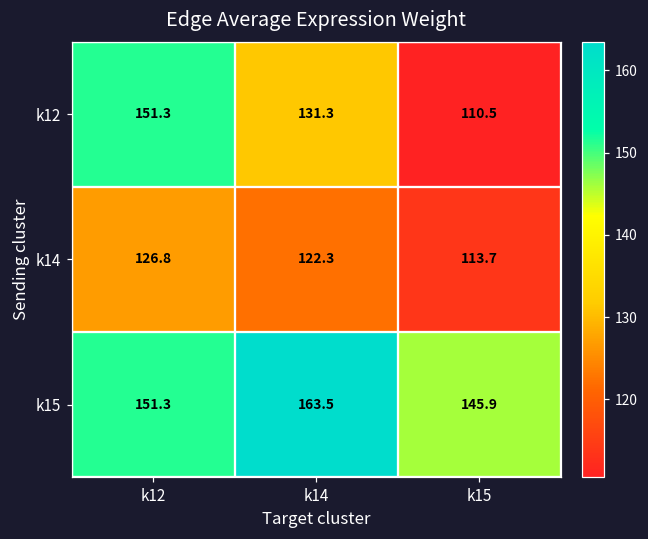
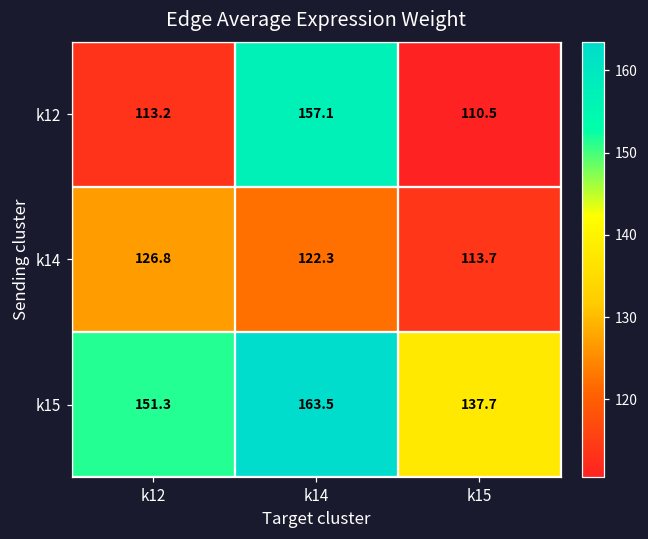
  {
    "k12": {
-     "k12": 151.3,
-     "k14": 131.3,
+     "k12": 113.2,
+     "k14": 157.1,
      "k15": 110.5
    },
    "k14": {
      "k12": 126.8,
      "k14": 122.3,
      "k15": 113.7
    },
    "k15": {
      "k12": 151.3,
      "k14": 163.5,
-     "k15": 145.9
+     "k15": 137.7
    }
  }
